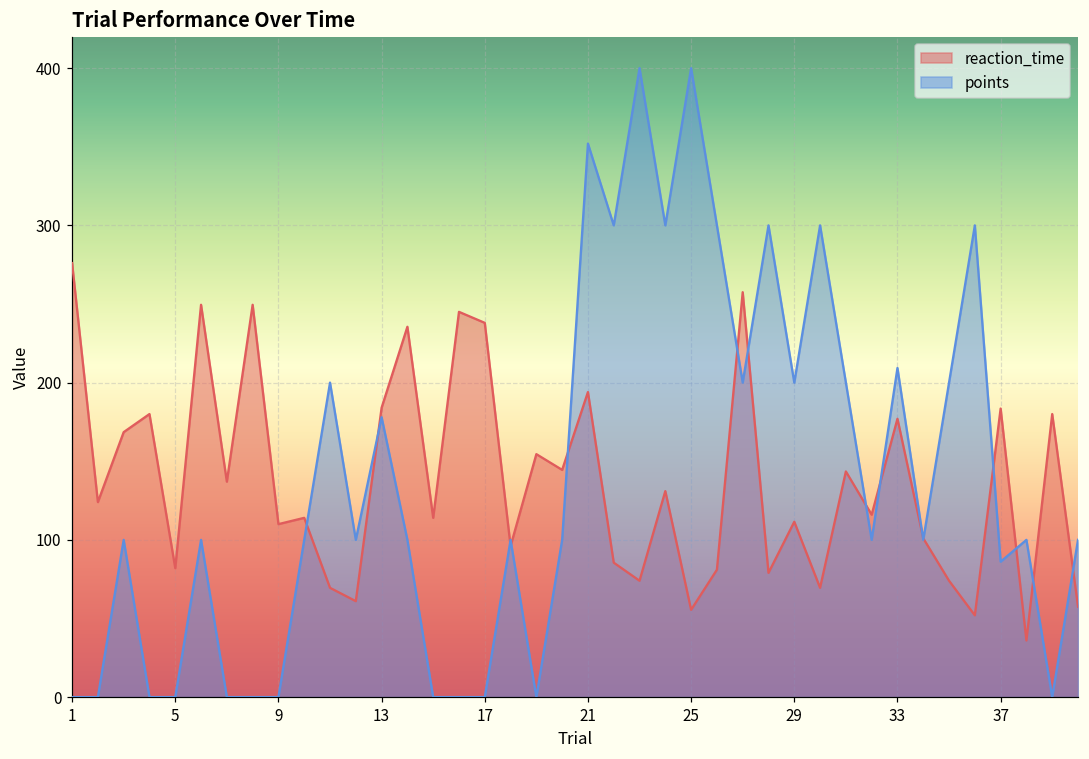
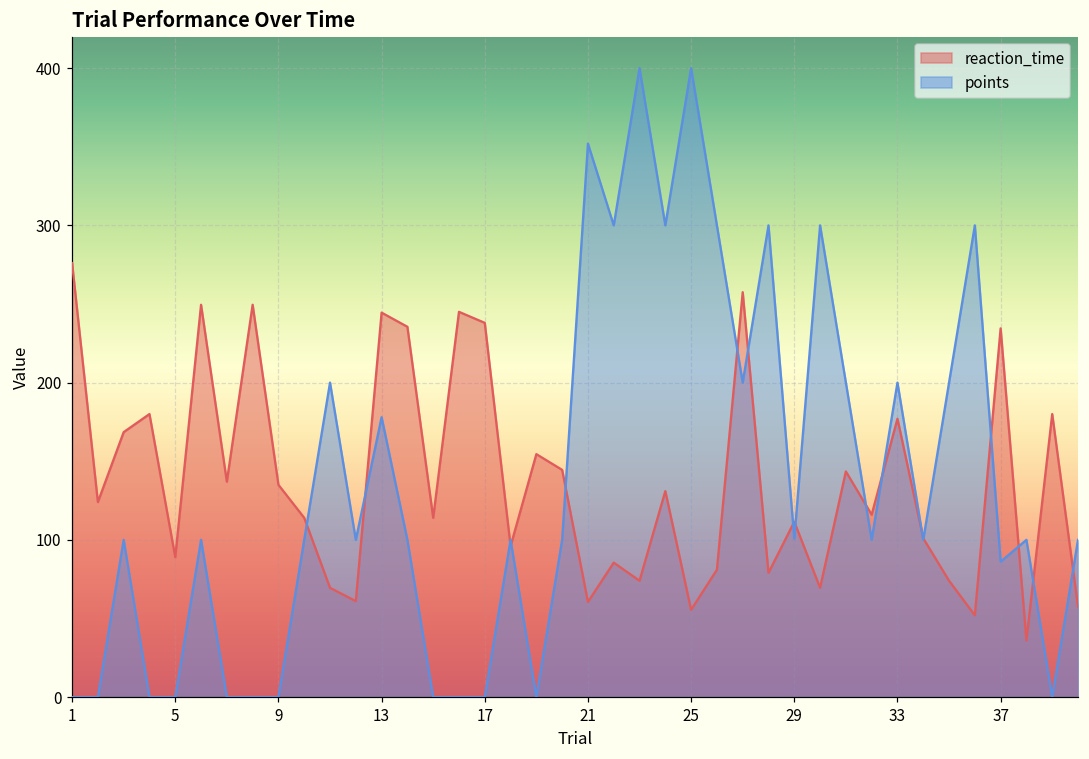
  {
    "reaction_time": {
      "1": 276,
-     "5": 82,
-     "9": 110,
-     "13": 184,
+     "5": 89,
+     "9": 135,
+     "13": 244,
      "17": 238,
-     "21": 194,
+     "21": 61,
      "25": 56,
      "29": 112,
      "33": 177,
-     "37": 184
+     "37": 235
    },
    "points": {
      "1": 0,
      "5": 0,
      "9": 0,
      "13": 178,
      "17": 0,
      "21": 352,
      "25": 400,
-     "29": 200,
-     "33": 209,
+     "29": 101,
+     "33": 200,
      "37": 86
    }
  }
